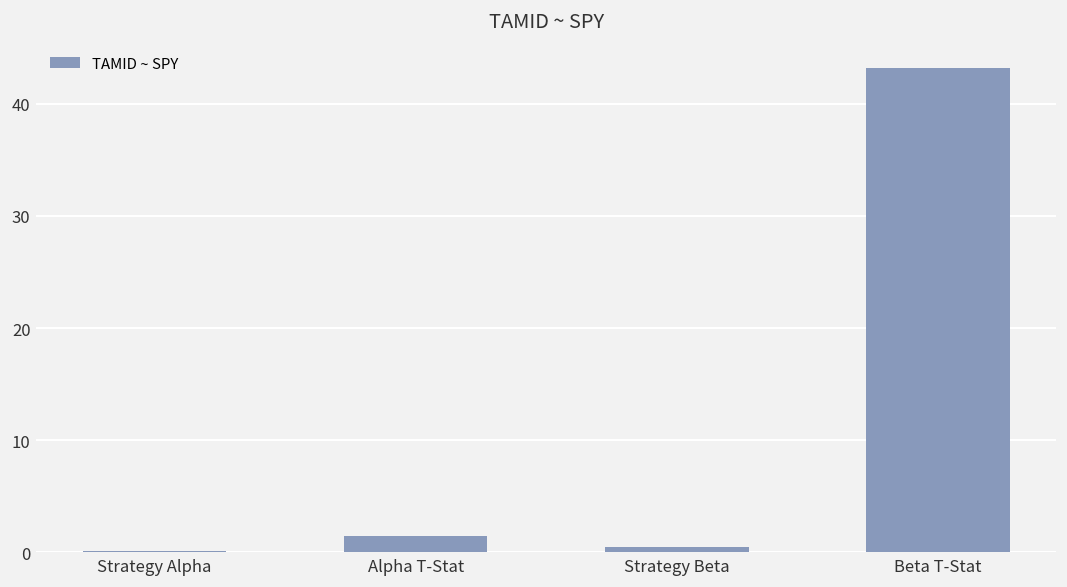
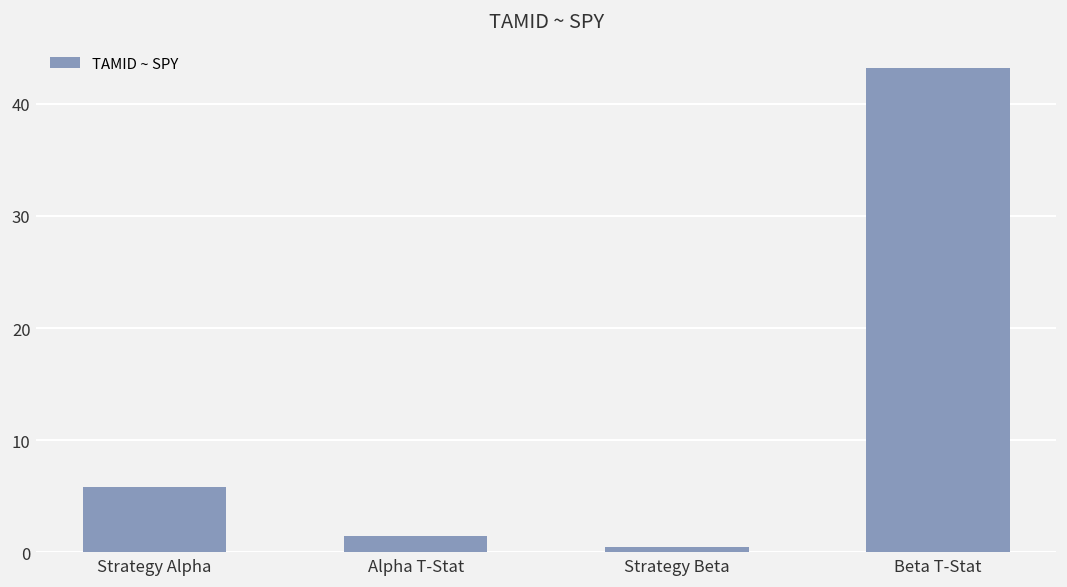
  {
-   "Strategy Alpha": 0,
+   "Strategy Alpha": 6,
    "Alpha T-Stat": 1,
    "Strategy Beta": 0,
    "Beta T-Stat": 43
  }
